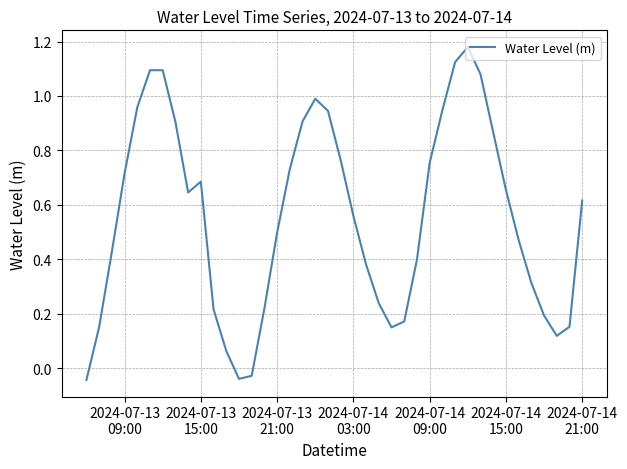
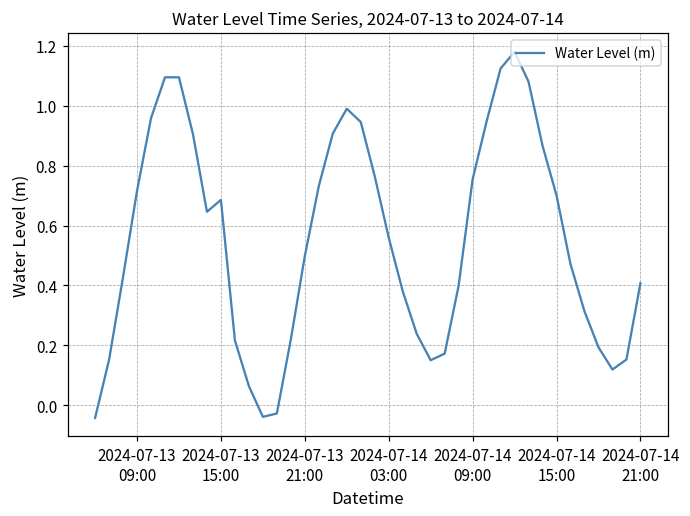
  {
    "2024-07-13 09:00": 0.72,
    "2024-07-13 15:00": 0.69,
    "2024-07-13 21:00": 0.50,
    "2024-07-14 03:00": 0.56,
    "2024-07-14 09:00": 0.75,
-   "2024-07-14 15:00": 0.66,
-   "2024-07-14 21:00": 0.62
+   "2024-07-14 15:00": 0.70,
+   "2024-07-14 21:00": 0.41
  }
